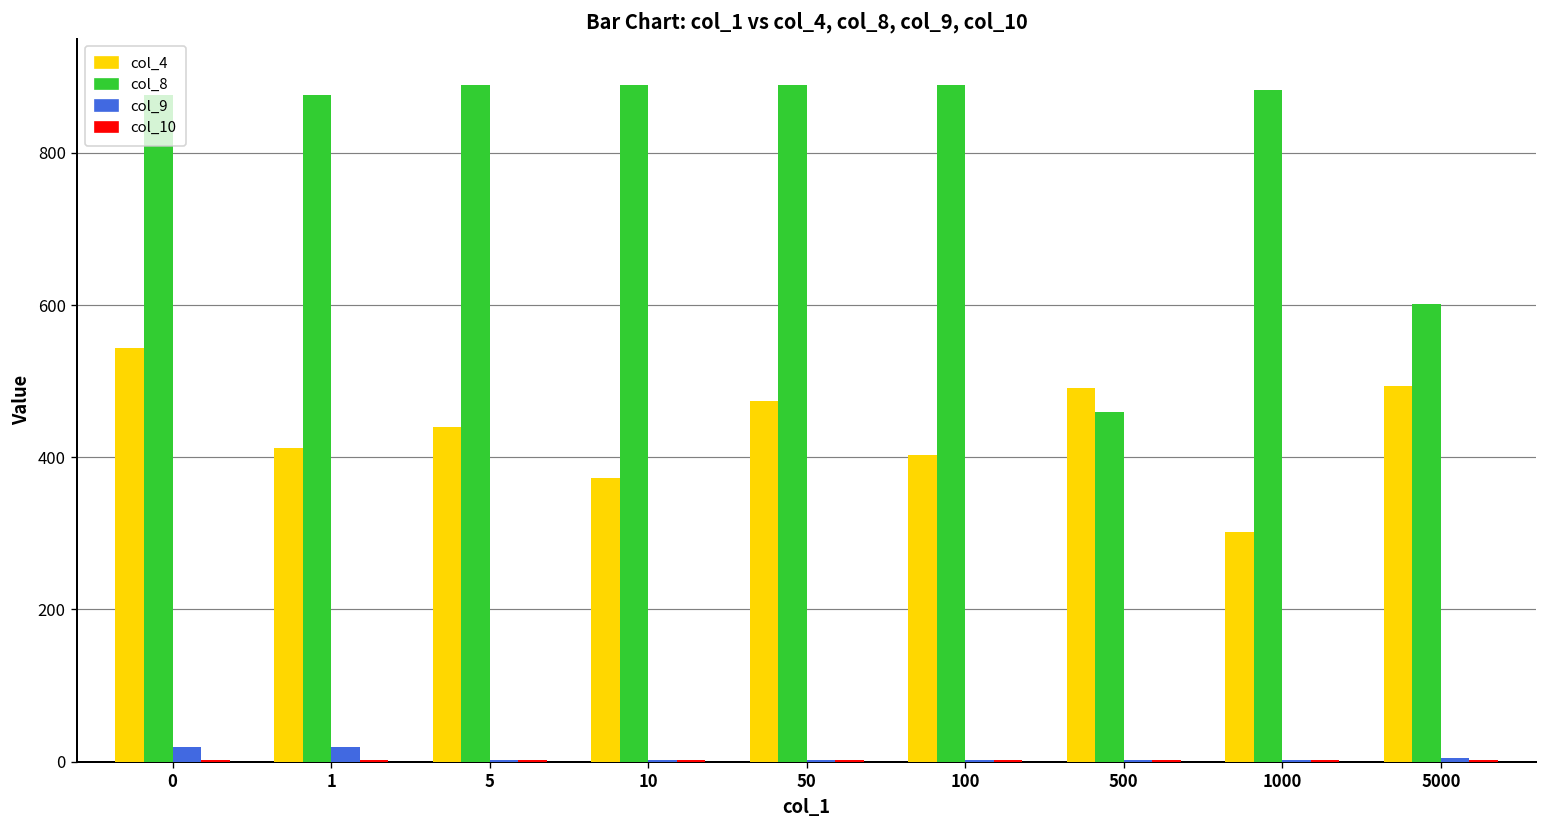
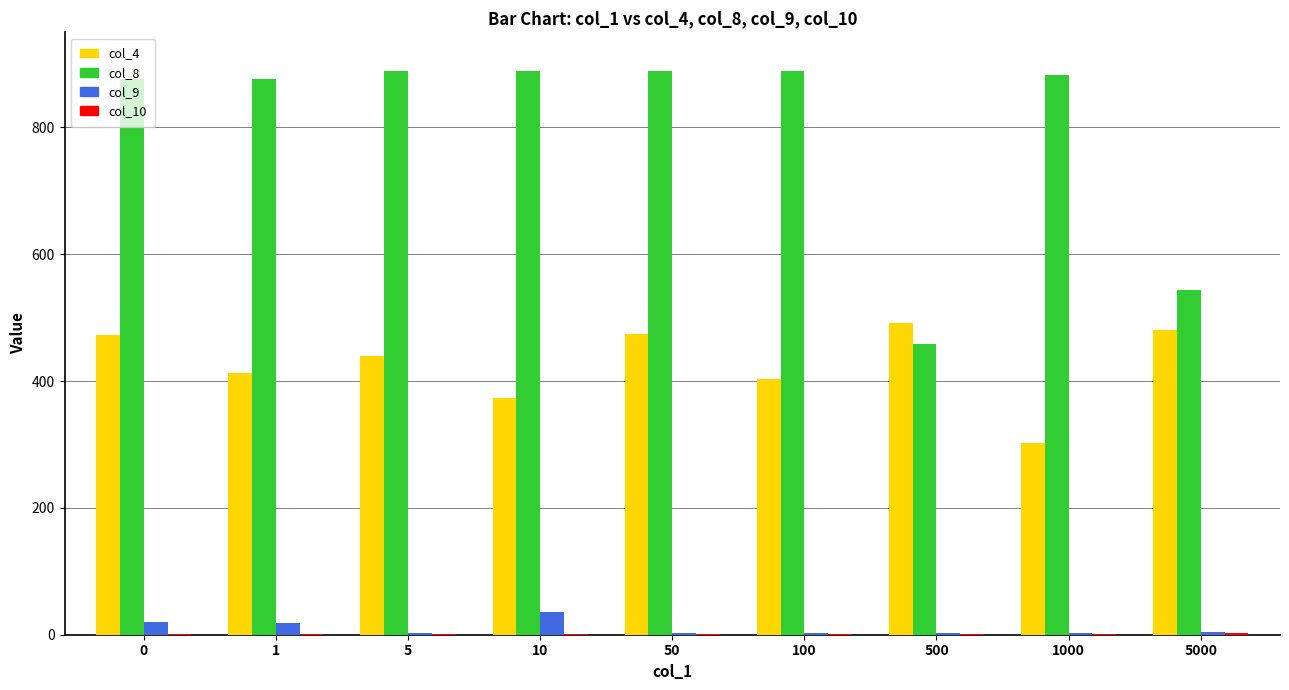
  {
    "col_4": {
-     "0": 540,
+     "0": 470,
      "1": 410,
      "5": 440,
      "10": 370,
      "50": 470,
      "100": 400,
      "500": 490,
      "1000": 300,
-     "5000": 490
+     "5000": 480
    },
    "col_8": {
      "1": 880,
      "5": 890,
      "10": 890,
      "50": 890,
      "100": 890,
      "500": 460,
      "1000": 880,
-     "5000": 600
+     "5000": 540
    },
    "col_9": {
      "0": 20,
      "1": 20,
-     "10": 0,
+     "10": 40,
      "5000": 0
    }
  }
